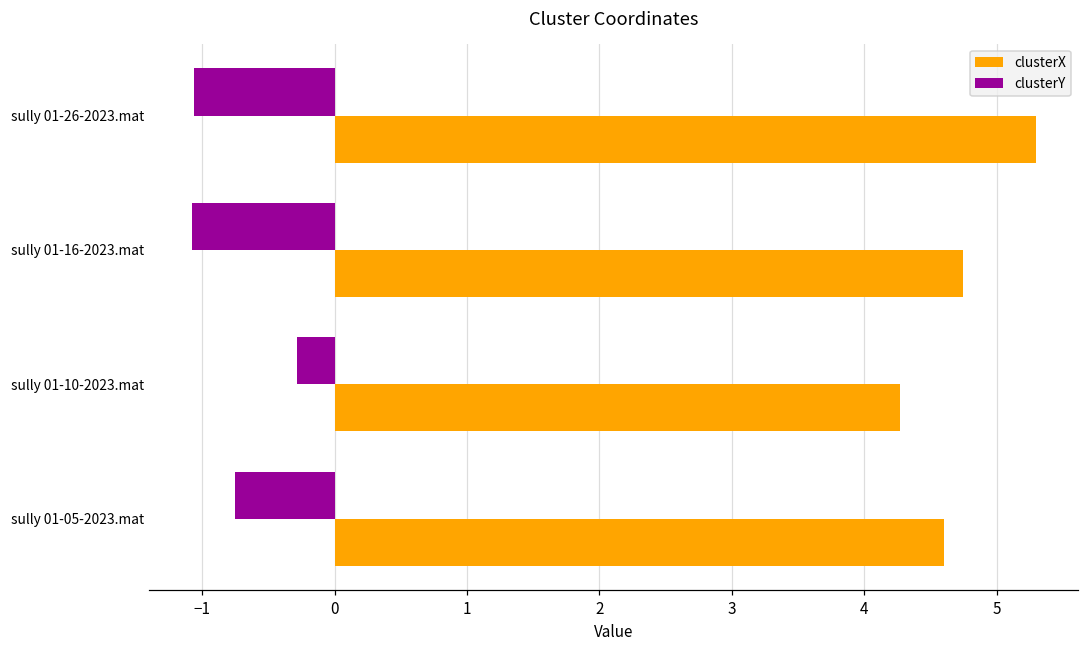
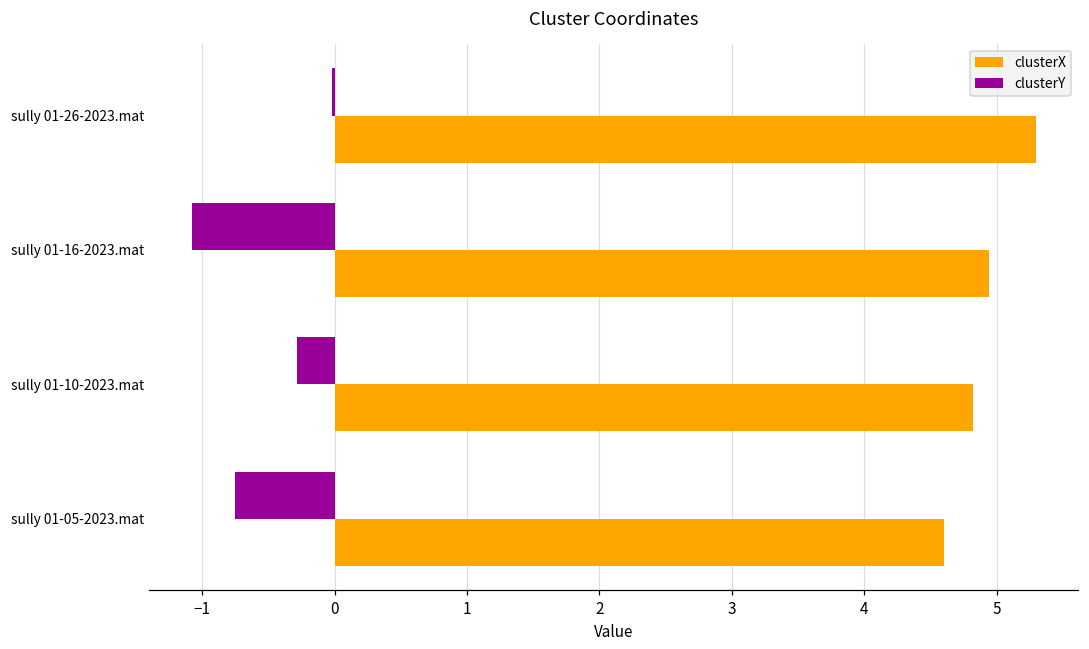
  {
    "clusterX": {
      "sully 01-26-2023.mat": 5.29,
-     "sully 01-16-2023.mat": 4.75,
-     "sully 01-10-2023.mat": 4.27,
+     "sully 01-16-2023.mat": 4.94,
+     "sully 01-10-2023.mat": 4.82,
      "sully 01-05-2023.mat": 4.60
    },
    "clusterY": {
-     "sully 01-26-2023.mat": -1.06,
+     "sully 01-26-2023.mat": -0.02,
      "sully 01-16-2023.mat": -1.08,
      "sully 01-10-2023.mat": -0.28,
      "sully 01-05-2023.mat": -0.75
    }
  }
